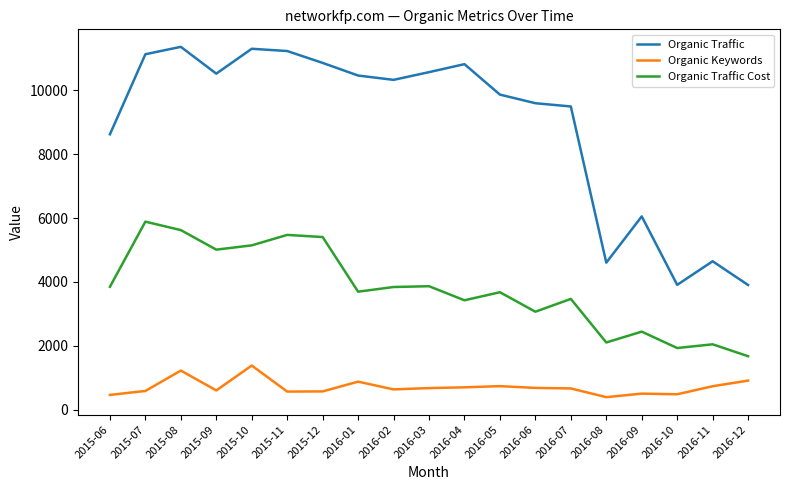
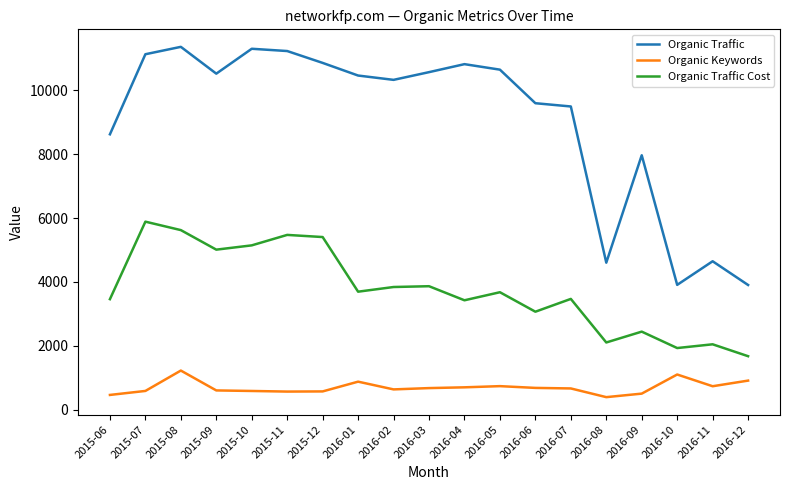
  {
    "Organic Traffic": {
      "2015-06": 8600,
      "2015-07": 11100,
      "2015-08": 11400,
      "2015-09": 10500,
      "2015-10": 11300,
      "2015-11": 11200,
      "2015-12": 10800,
      "2016-01": 10500,
      "2016-02": 10300,
      "2016-03": 10600,
      "2016-04": 10800,
-     "2016-05": 9900,
+     "2016-05": 10600,
      "2016-06": 9600,
      "2016-07": 9500,
      "2016-08": 4600,
-     "2016-09": 6100,
+     "2016-09": 8000,
      "2016-10": 3900,
      "2016-11": 4600,
      "2016-12": 3900
    },
    "Organic Keywords": {
      "2015-06": 500,
      "2015-07": 600,
      "2015-08": 1200,
      "2015-09": 600,
-     "2015-10": 1400,
+     "2015-10": 600,
      "2015-11": 600,
      "2015-12": 600,
      "2016-01": 900,
      "2016-02": 600,
      "2016-03": 700,
      "2016-04": 700,
      "2016-05": 700,
      "2016-06": 700,
      "2016-07": 700,
      "2016-08": 400,
      "2016-09": 500,
-     "2016-10": 500,
+     "2016-10": 1100,
      "2016-11": 700,
      "2016-12": 900
    },
    "Organic Traffic Cost": {
-     "2015-06": 3900,
+     "2015-06": 3500,
      "2015-07": 5900,
      "2015-08": 5600,
      "2015-09": 5000,
      "2015-10": 5100,
      "2015-11": 5500,
      "2015-12": 5400,
      "2016-01": 3700,
      "2016-02": 3800,
      "2016-03": 3900,
      "2016-04": 3400,
      "2016-05": 3700,
      "2016-06": 3100,
      "2016-07": 3500,
      "2016-08": 2100,
      "2016-09": 2400,
      "2016-10": 1900,
      "2016-11": 2100,
      "2016-12": 1700
    }
  }
